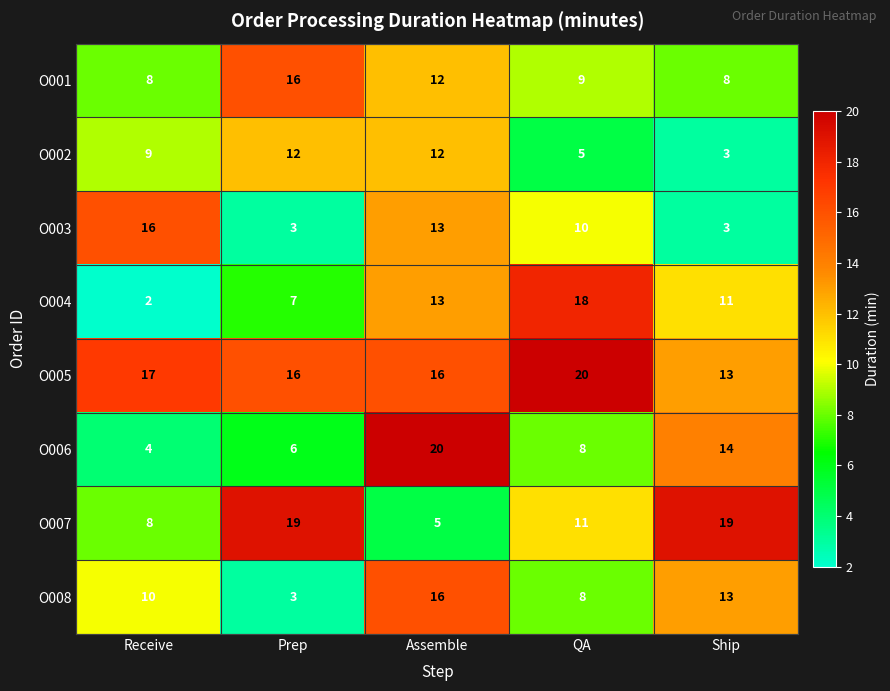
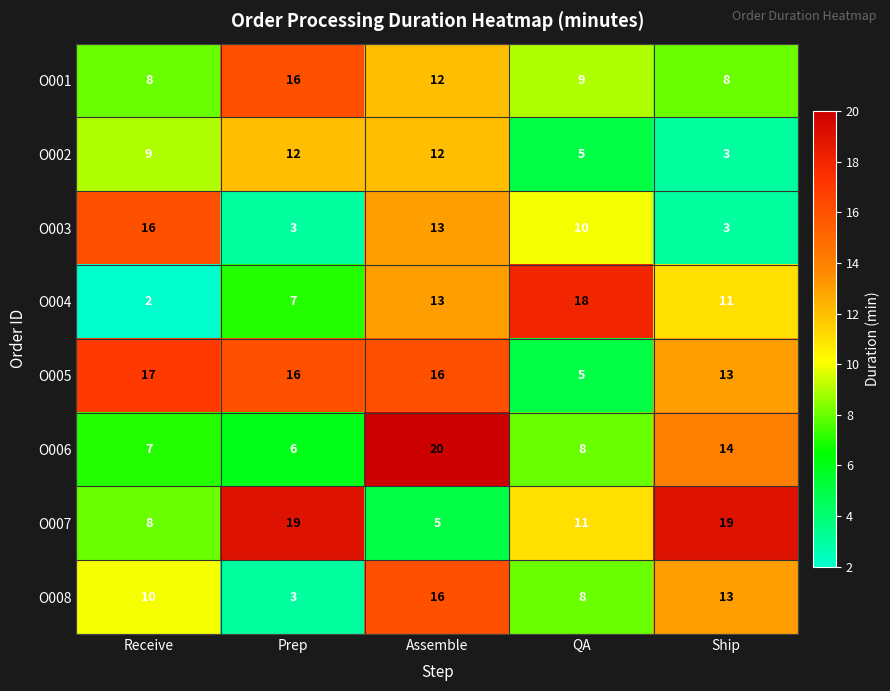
  {
    "O001": {
      "Receive": 8,
      "Prep": 16,
      "Assemble": 12,
      "QA": 9,
      "Ship": 8
    },
    "O002": {
      "Receive": 9,
      "Prep": 12,
      "Assemble": 12,
      "QA": 5,
      "Ship": 3
    },
    "O003": {
      "Receive": 16,
      "Prep": 3,
      "Assemble": 13,
      "QA": 10,
      "Ship": 3
    },
    "O004": {
      "Receive": 2,
      "Prep": 7,
      "Assemble": 13,
      "QA": 18,
      "Ship": 11
    },
    "O005": {
      "Receive": 17,
      "Prep": 16,
      "Assemble": 16,
-     "QA": 20,
+     "QA": 5,
      "Ship": 13
    },
    "O006": {
-     "Receive": 4,
+     "Receive": 7,
      "Prep": 6,
      "Assemble": 20,
      "QA": 8,
      "Ship": 14
    },
    "O007": {
      "Receive": 8,
      "Prep": 19,
      "Assemble": 5,
      "QA": 11,
      "Ship": 19
    },
    "O008": {
      "Receive": 10,
      "Prep": 3,
      "Assemble": 16,
      "QA": 8,
      "Ship": 13
    }
  }
